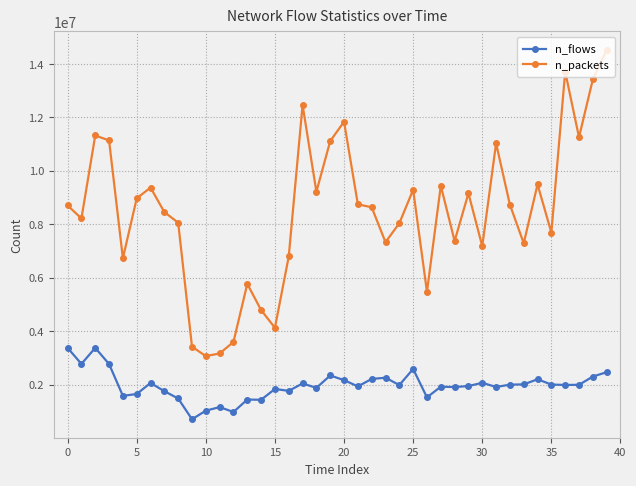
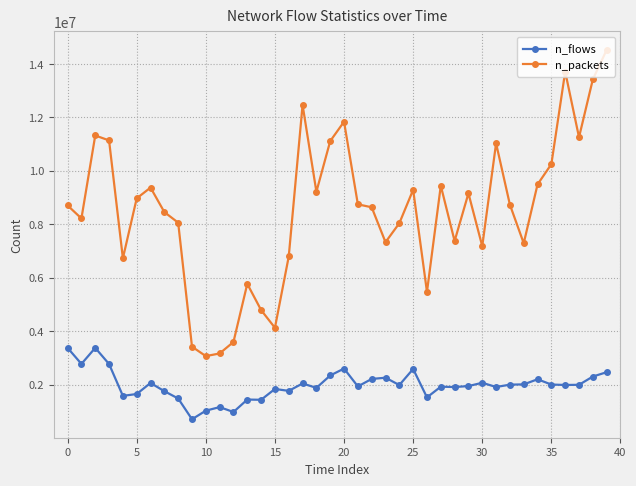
  {
    "n_flows": {
      "0": 3400000,
      "5": 1600000,
      "10": 1000000,
      "15": 1800000,
-     "20": 2200000,
+     "20": 2600000,
      "25": 2600000,
      "30": 2100000,
      "35": 2000000
    },
    "n_packets": {
      "0": 8700000,
      "5": 9000000,
      "10": 3100000,
      "15": 4100000,
      "20": 11800000,
      "25": 9300000,
      "30": 7200000,
-     "35": 7700000
+     "35": 10200000
    }
  }
